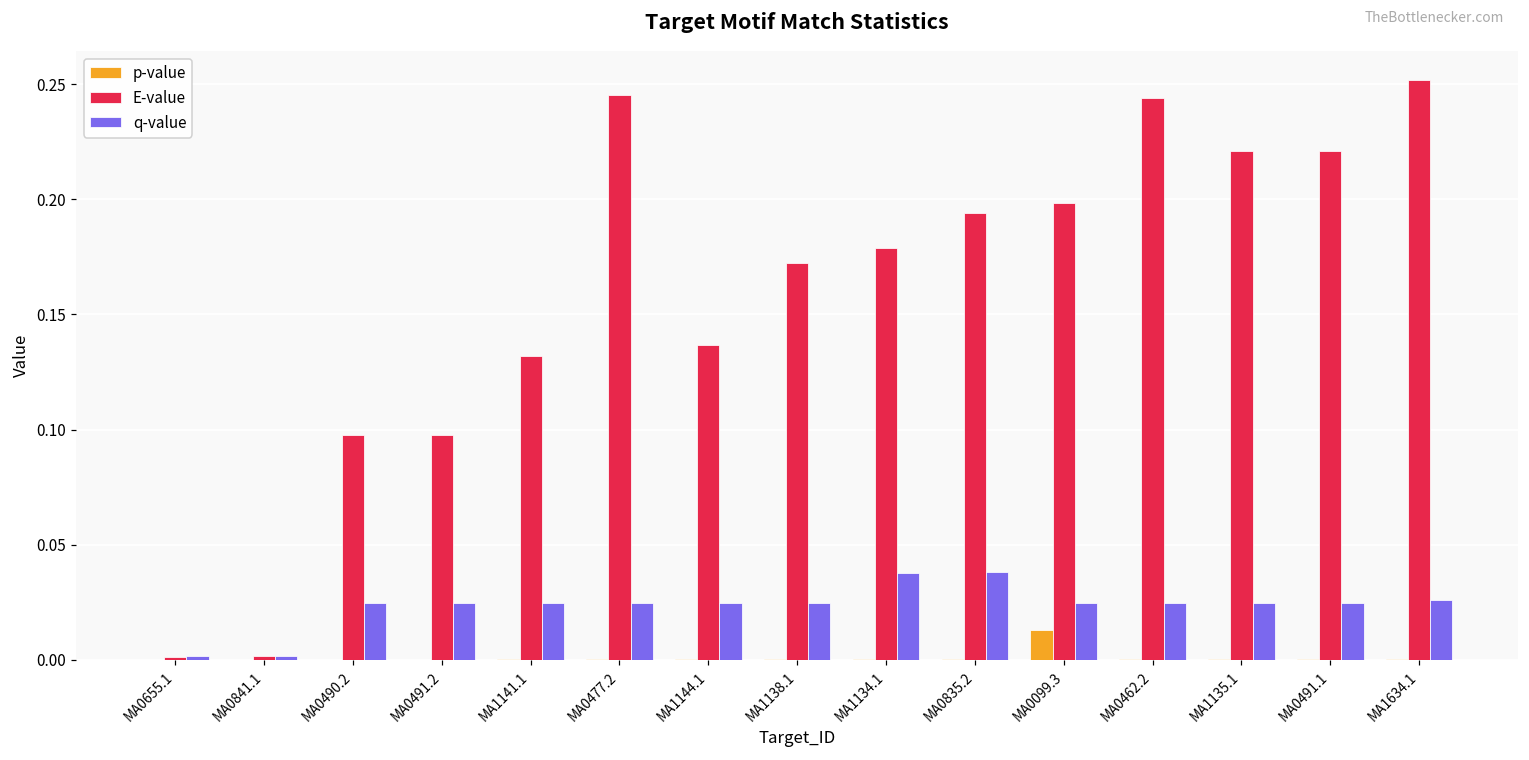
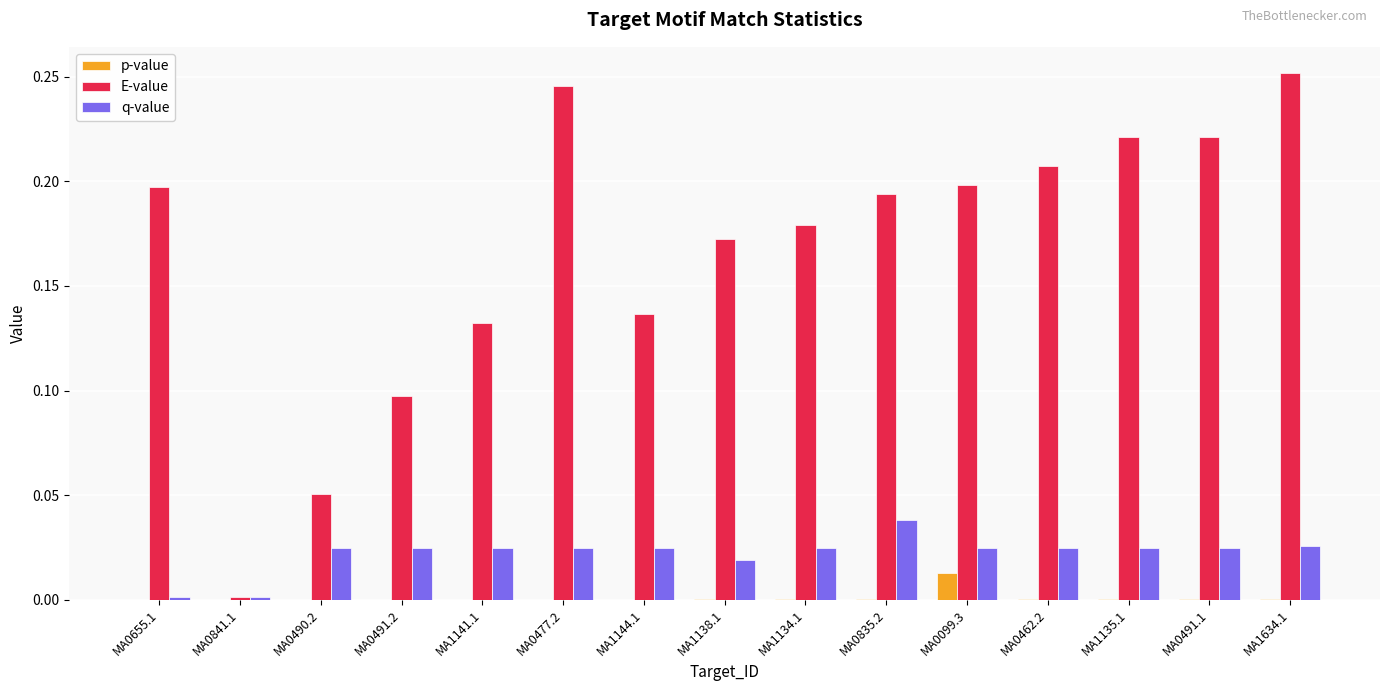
  {
    "p-value": {
      "MA0099.3": 0.013
    },
    "E-value": {
-     "MA0655.1": 0.001,
+     "MA0655.1": 0.197,
      "MA0841.1": 0.002,
-     "MA0490.2": 0.098,
+     "MA0490.2": 0.051,
      "MA0491.2": 0.098,
      "MA1141.1": 0.132,
      "MA0477.2": 0.245,
      "MA1144.1": 0.137,
      "MA1138.1": 0.172,
      "MA1134.1": 0.179,
      "MA0835.2": 0.194,
      "MA0099.3": 0.198,
-     "MA0462.2": 0.244,
+     "MA0462.2": 0.207,
      "MA1135.1": 0.221,
      "MA0491.1": 0.221,
      "MA1634.1": 0.252
    },
    "q-value": {
      "MA0655.1": 0.002,
      "MA0841.1": 0.002,
      "MA0490.2": 0.025,
      "MA0491.2": 0.025,
      "MA1141.1": 0.025,
      "MA0477.2": 0.025,
      "MA1144.1": 0.025,
-     "MA1138.1": 0.025,
-     "MA1134.1": 0.038,
+     "MA1138.1": 0.019,
+     "MA1134.1": 0.025,
      "MA0835.2": 0.038,
      "MA0099.3": 0.025,
      "MA0462.2": 0.025,
      "MA1135.1": 0.025,
      "MA0491.1": 0.025,
      "MA1634.1": 0.026
    }
  }
